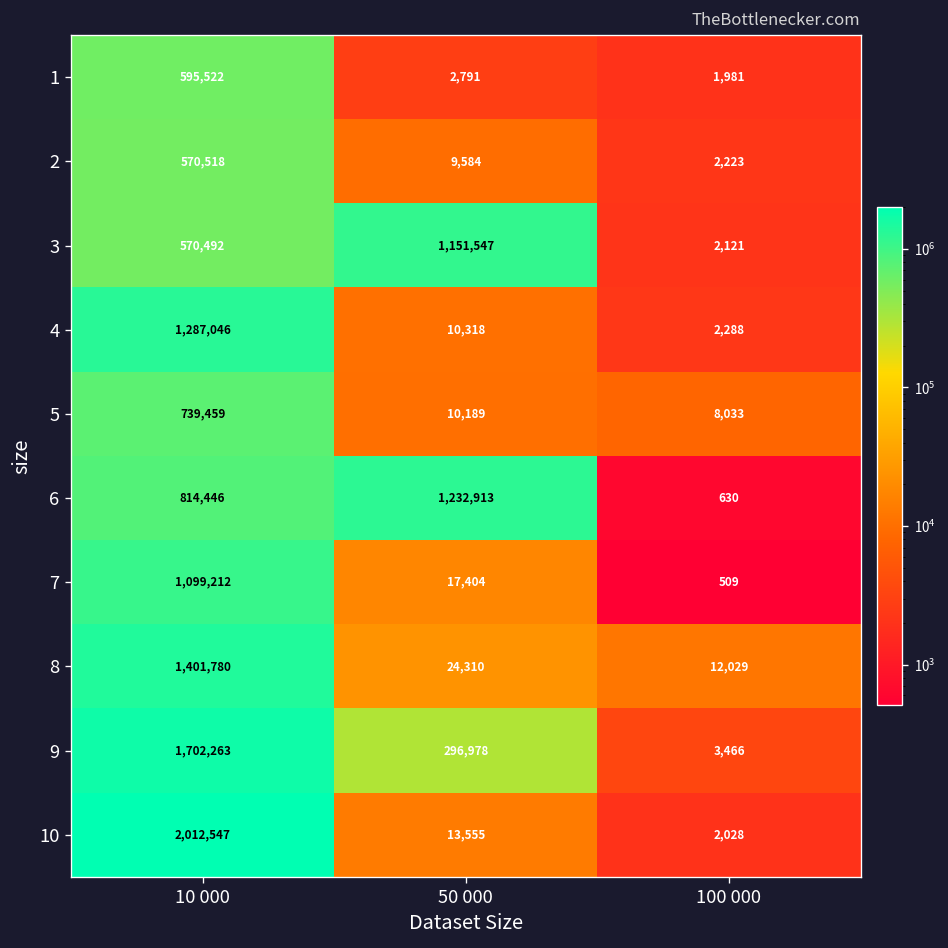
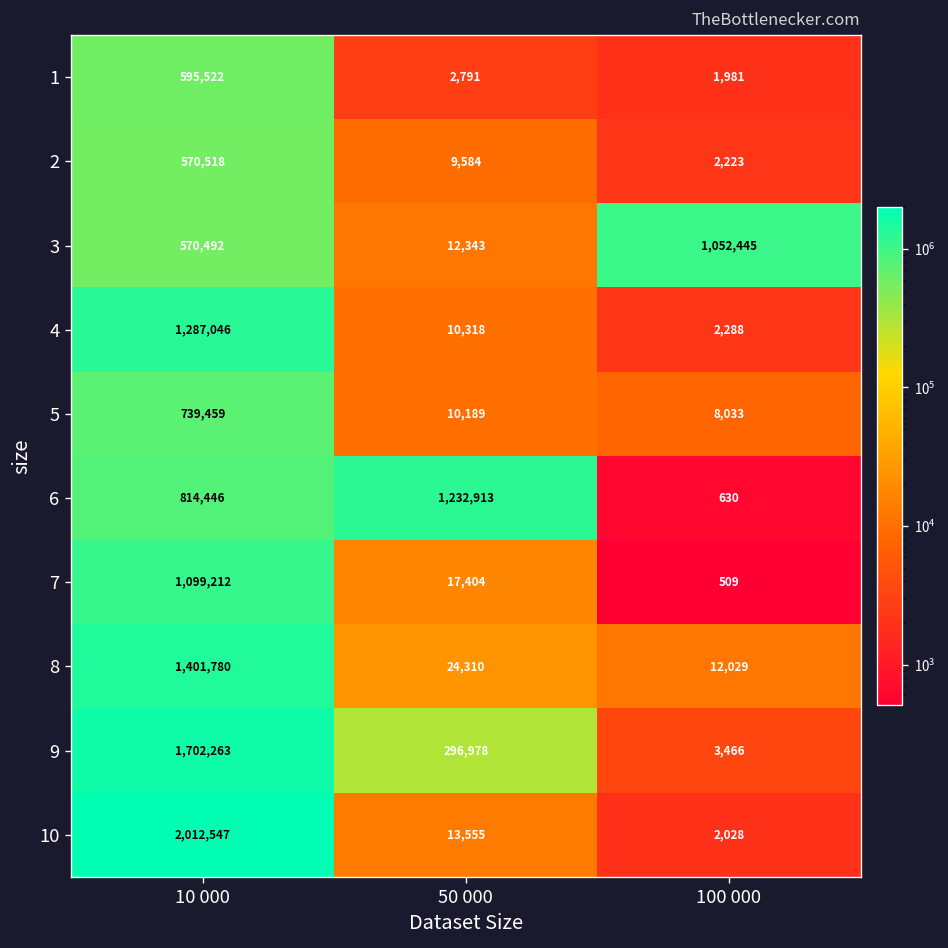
  {
    "1": {
      "10 000": "595,522",
      "50 000": "2,791",
      "100 000": "1,981"
    },
    "2": {
      "10 000": "570,518",
      "50 000": "9,584",
      "100 000": "2,223"
    },
    "3": {
      "10 000": "570,492",
-     "50 000": "1,151,547",
-     "100 000": "2,121"
+     "50 000": "12,343",
+     "100 000": "1,052,445"
    },
    "4": {
      "10 000": "1,287,046",
      "50 000": "10,318",
      "100 000": "2,288"
    },
    "5": {
      "10 000": "739,459",
      "50 000": "10,189",
      "100 000": "8,033"
    },
    "6": {
      "10 000": "814,446",
      "50 000": "1,232,913",
      "100 000": "630"
    },
    "7": {
      "10 000": "1,099,212",
      "50 000": "17,404",
      "100 000": "509"
    },
    "8": {
      "10 000": "1,401,780",
      "50 000": "24,310",
      "100 000": "12,029"
    },
    "9": {
      "10 000": "1,702,263",
      "50 000": "296,978",
      "100 000": "3,466"
    },
    "10": {
      "10 000": "2,012,547",
      "50 000": "13,555",
      "100 000": "2,028"
    }
  }
